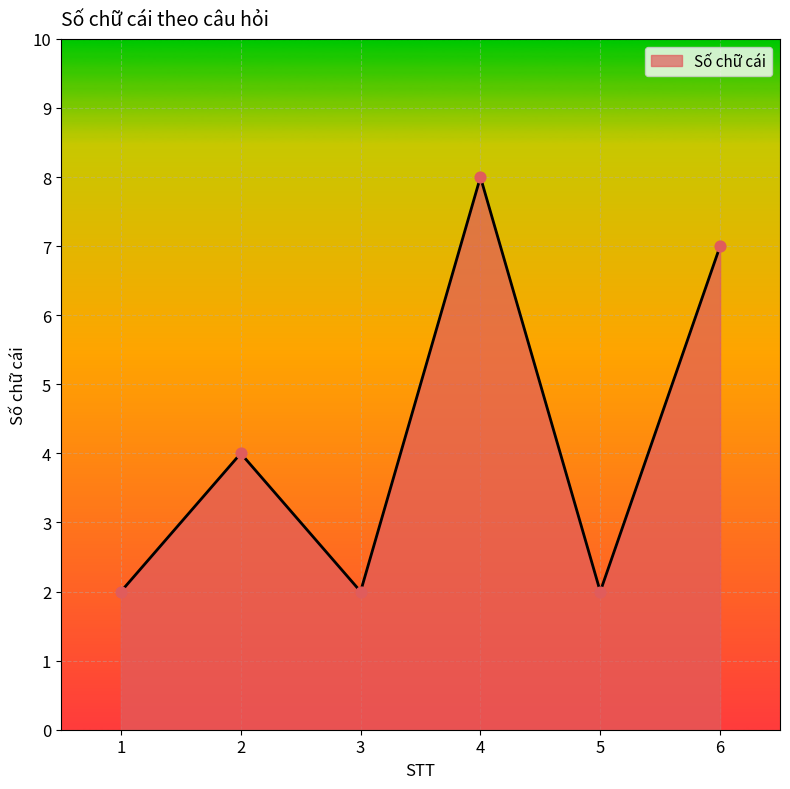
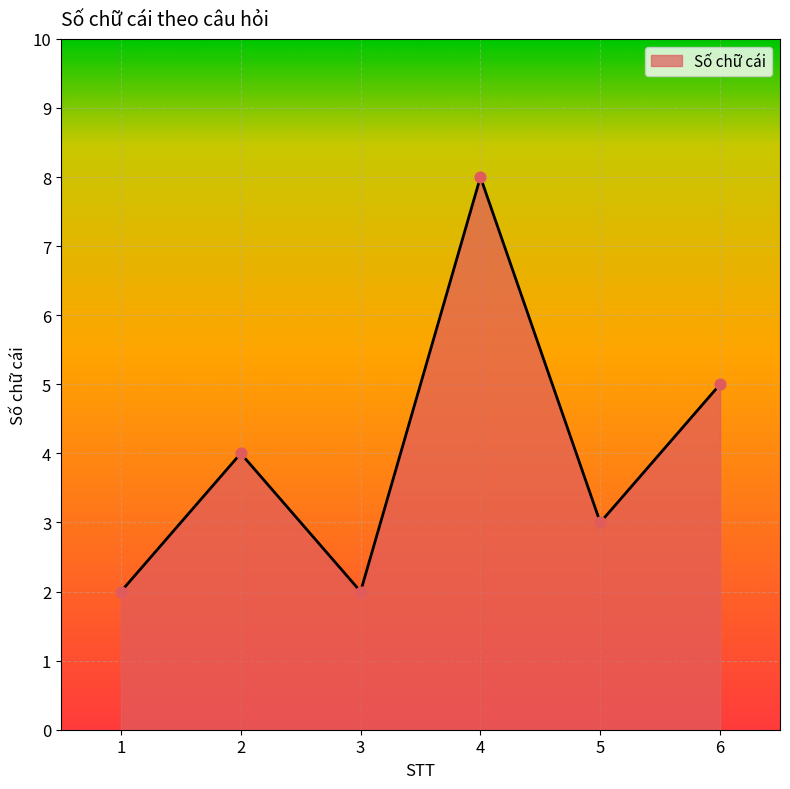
  {
    "1": 2,
    "2": 4,
    "3": 2,
    "4": 8,
-   "5": 2,
-   "6": 7
+   "5": 3,
+   "6": 5
  }
